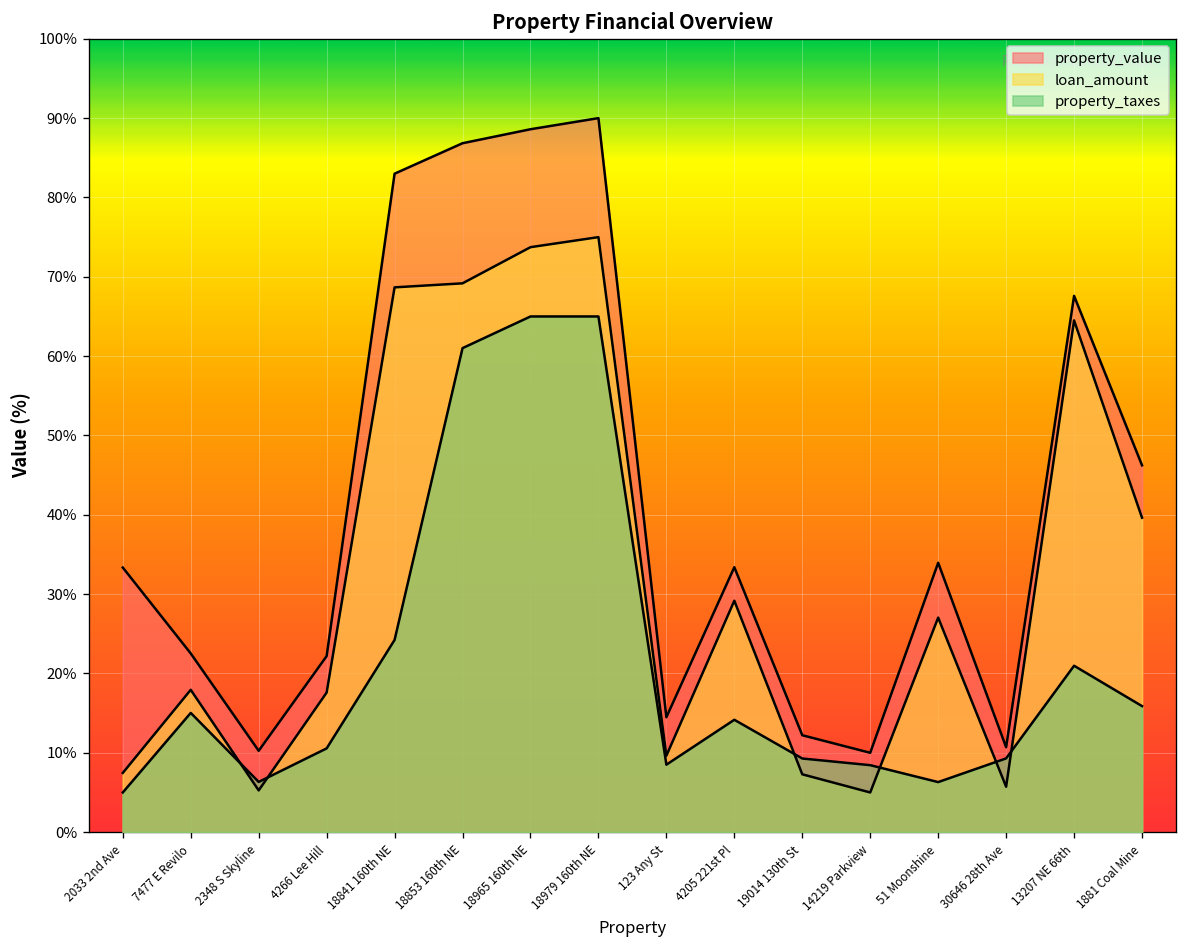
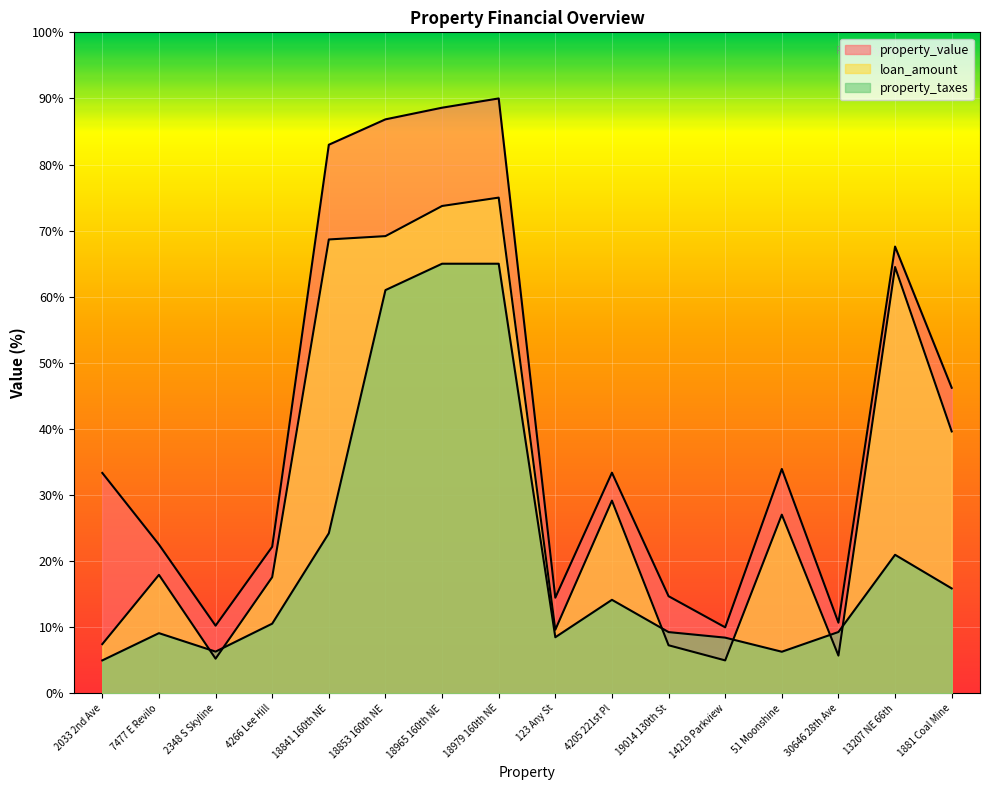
  {
    "property_value": {
      "2033 2nd Ave": "33%",
      "7477 E Revilo": "23%",
      "2348 S Skyline": "10%",
      "4266 Lee Hill": "22%",
      "18841 160th NE": "83%",
      "18853 160th NE": "87%",
      "18965 160th NE": "89%",
      "18979 160th NE": "90%",
      "123 Any St": "14%",
      "4205 221st Pl": "33%",
-     "19014 130th St": "12%",
+     "19014 130th St": "15%",
      "14219 Parkview": "10%",
      "51 Moonshine": "34%",
      "30646 28th Ave": "11%",
      "13207 NE 66th": "68%",
      "1881 Coal Mine": "46%"
    },
    "loan_amount": {
      "2033 2nd Ave": "7%",
      "7477 E Revilo": "18%",
      "2348 S Skyline": "5%",
      "4266 Lee Hill": "18%",
      "18841 160th NE": "69%",
      "18853 160th NE": "69%",
      "18965 160th NE": "74%",
      "18979 160th NE": "75%",
      "123 Any St": "10%",
      "4205 221st Pl": "29%",
      "19014 130th St": "7%",
      "14219 Parkview": "5%",
      "51 Moonshine": "27%",
      "30646 28th Ave": "6%",
      "13207 NE 66th": "65%",
      "1881 Coal Mine": "40%"
    },
    "property_taxes": {
      "2033 2nd Ave": "5%",
-     "7477 E Revilo": "15%",
+     "7477 E Revilo": "9%",
      "2348 S Skyline": "6%",
      "4266 Lee Hill": "11%",
      "18841 160th NE": "24%",
      "18853 160th NE": "61%",
      "18965 160th NE": "65%",
      "18979 160th NE": "65%",
      "123 Any St": "9%",
      "4205 221st Pl": "14%",
      "19014 130th St": "9%",
      "14219 Parkview": "8%",
      "51 Moonshine": "6%",
      "30646 28th Ave": "9%",
      "13207 NE 66th": "21%",
      "1881 Coal Mine": "16%"
    }
  }
